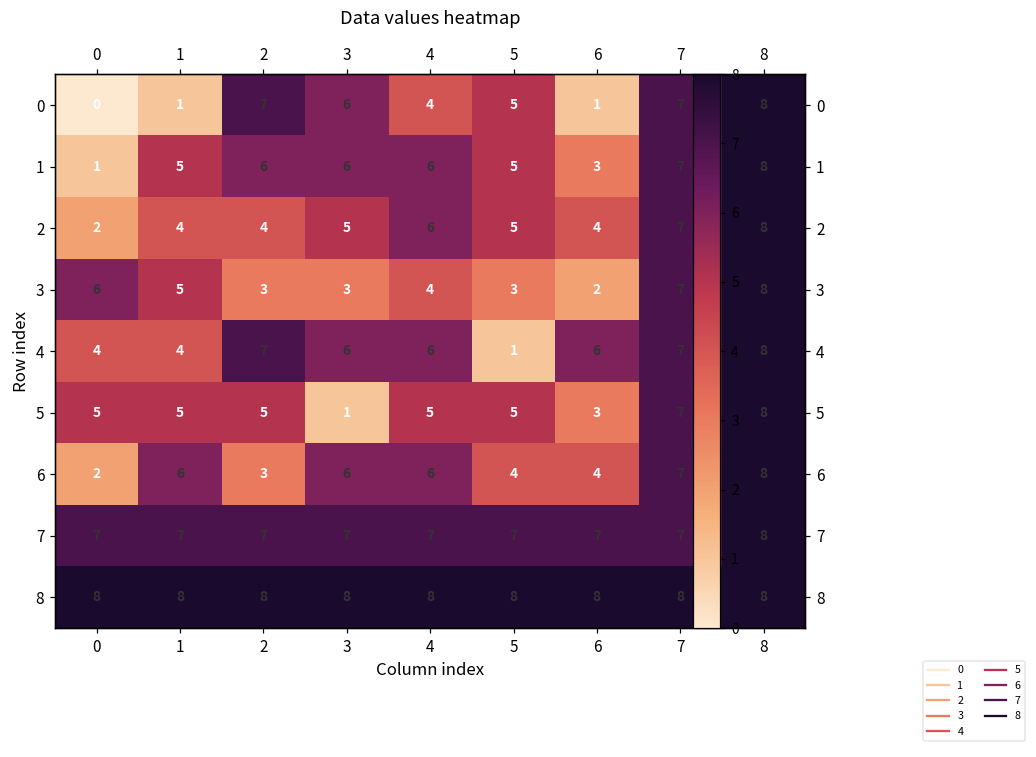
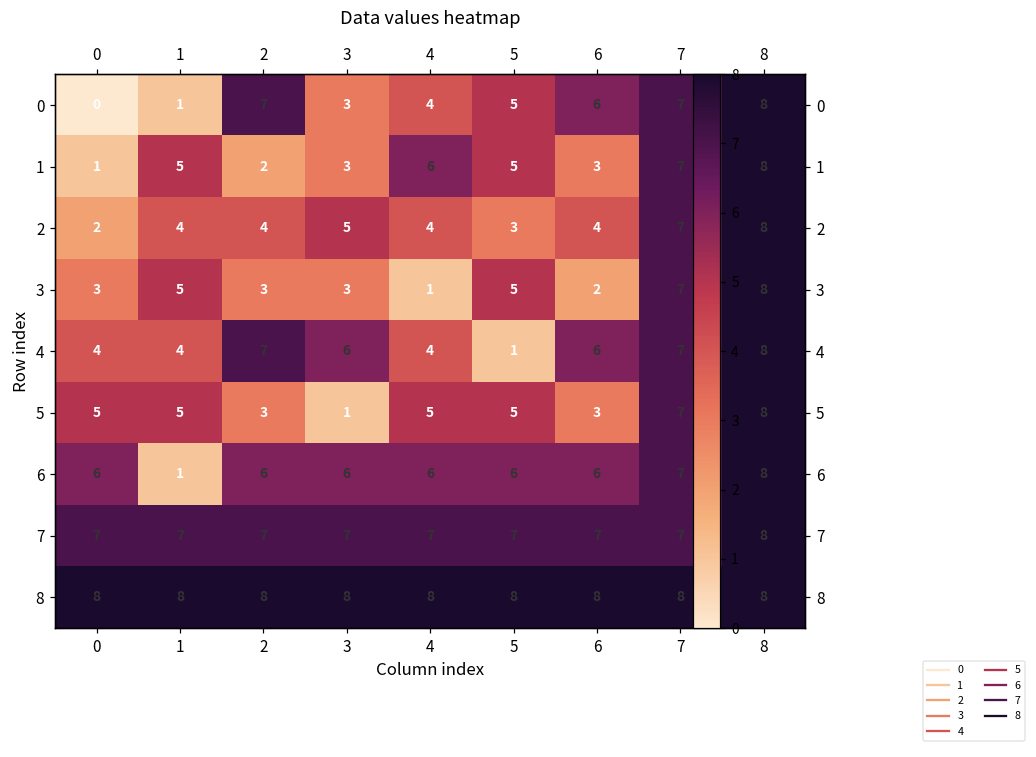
  {
    "0": {
      "1": 1,
-     "3": 6,
+     "3": 3,
      "4": 4,
      "5": 5,
-     "6": 1
+     "6": 6
    },
    "1": {
      "0": 1,
      "1": 5,
-     "2": 6,
-     "3": 6,
+     "2": 2,
+     "3": 3,
      "4": 6,
      "5": 5,
      "6": 3
    },
    "2": {
      "0": 2,
      "1": 4,
      "2": 4,
      "3": 5,
-     "4": 6,
-     "5": 5,
+     "4": 4,
+     "5": 3,
      "6": 4
    },
    "3": {
-     "0": 6,
+     "0": 3,
      "1": 5,
      "2": 3,
      "3": 3,
-     "4": 4,
-     "5": 3,
+     "4": 1,
+     "5": 5,
      "6": 2
    },
    "4": {
      "0": 4,
      "1": 4,
      "3": 6,
-     "4": 6,
+     "4": 4,
      "5": 1,
      "6": 6
    },
    "5": {
      "0": 5,
      "1": 5,
-     "2": 5,
+     "2": 3,
      "3": 1,
      "4": 5,
      "5": 5,
      "6": 3
    },
    "6": {
-     "0": 2,
-     "1": 6,
-     "2": 3,
+     "0": 6,
+     "1": 1,
+     "2": 6,
      "3": 6,
      "4": 6,
-     "5": 4,
-     "6": 4
+     "5": 6,
+     "6": 6
    }
  }
